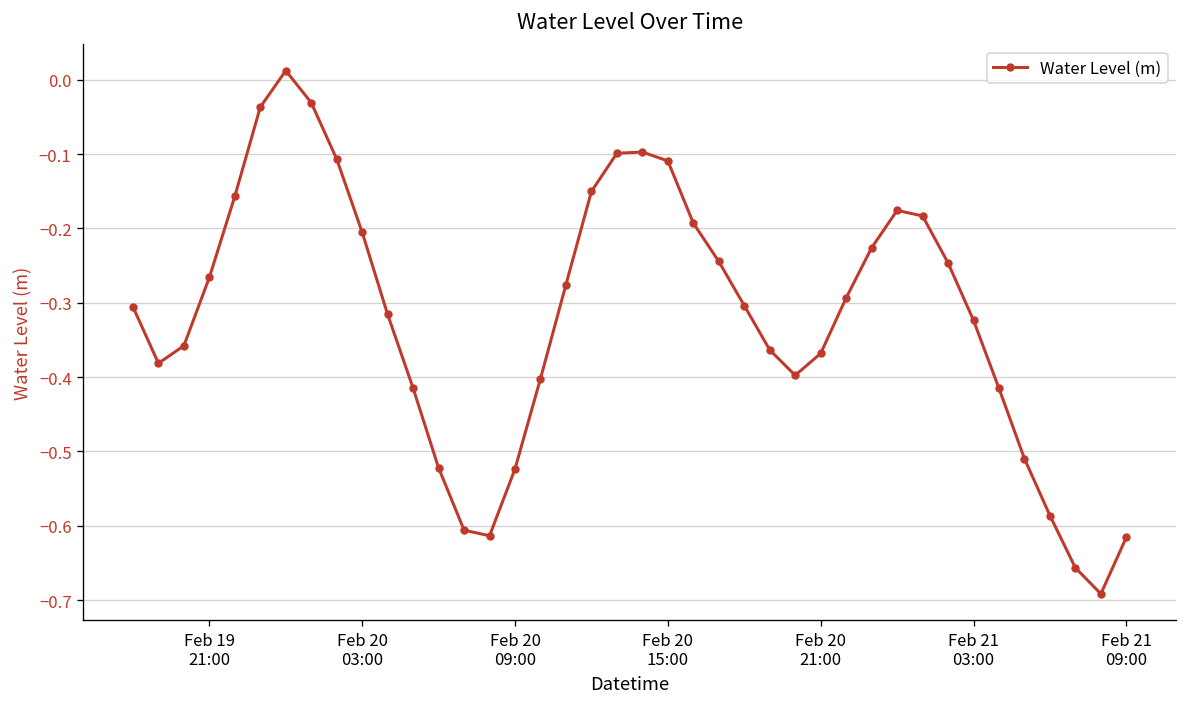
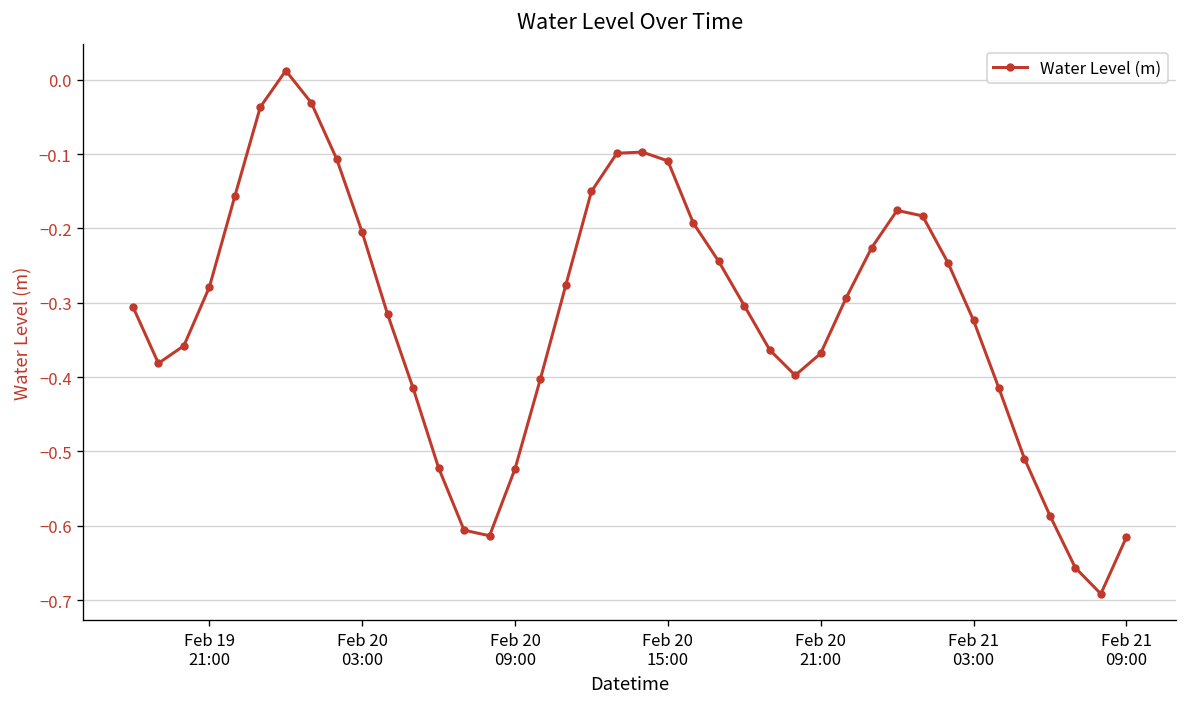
  {
-   "Feb 19 21:00": -0.27,
+   "Feb 19 21:00": -0.28,
    "Feb 20 03:00": -0.21,
    "Feb 20 09:00": -0.52,
    "Feb 20 15:00": -0.11,
    "Feb 20 21:00": -0.37,
    "Feb 21 03:00": -0.32,
    "Feb 21 09:00": -0.62
  }
